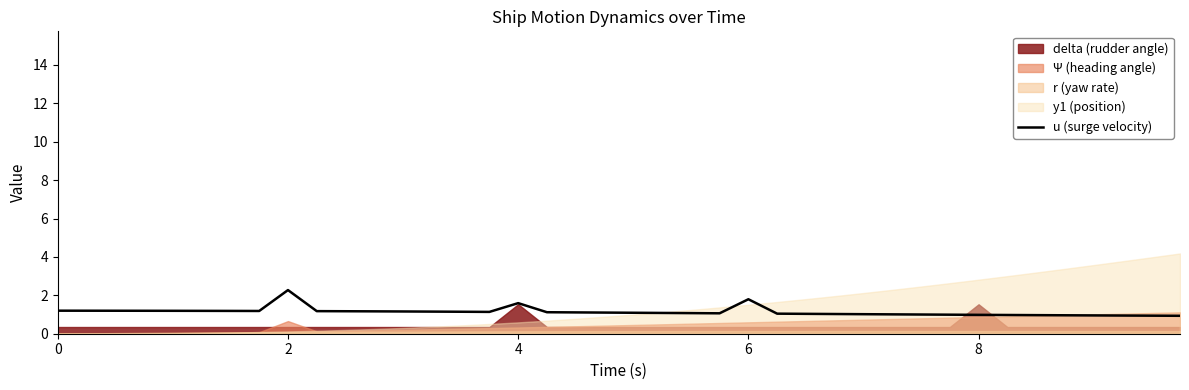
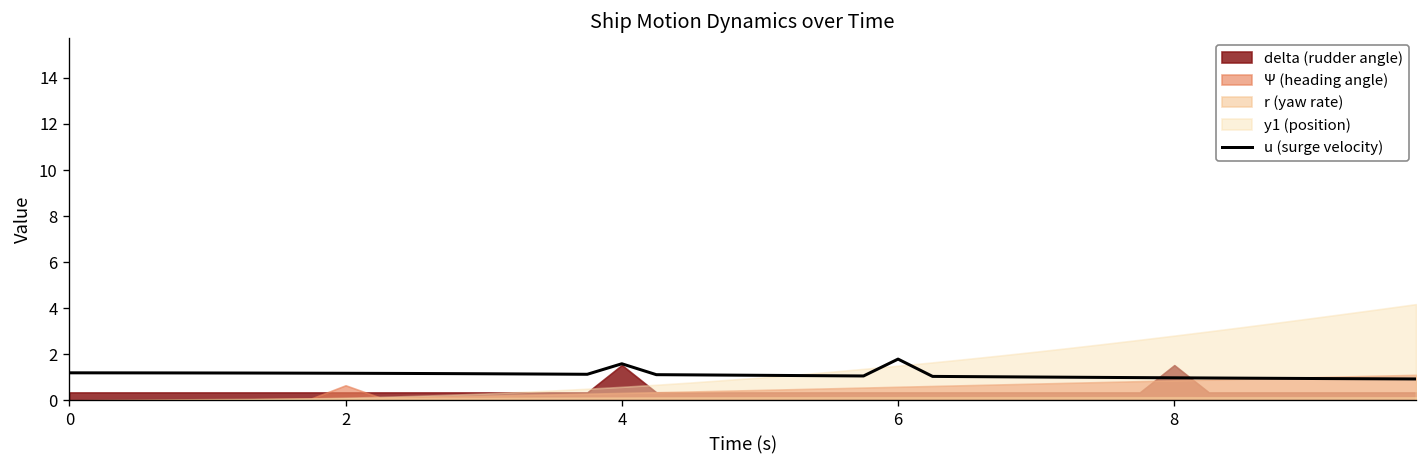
  {
    "u (surge velocity)": {
      "0": 1.2,
-     "2": 2.3,
+     "2": 1.2,
      "6": 1.8
    },
    "delta (rudder angle)": {
      "0": 0.3,
      "2": 0.3,
      "6": 0.3,
      "8": 1.5
    },
    "Ψ (heading angle)": {
      "2": 0.7,
      "4": 0.3,
      "6": 0.6
    }
  }
